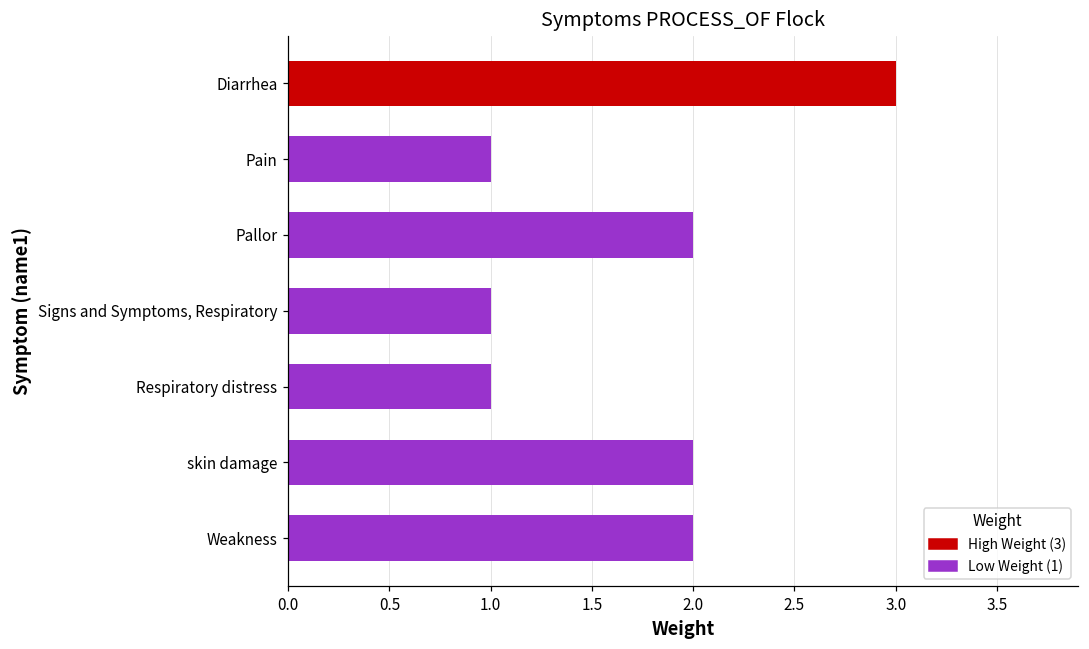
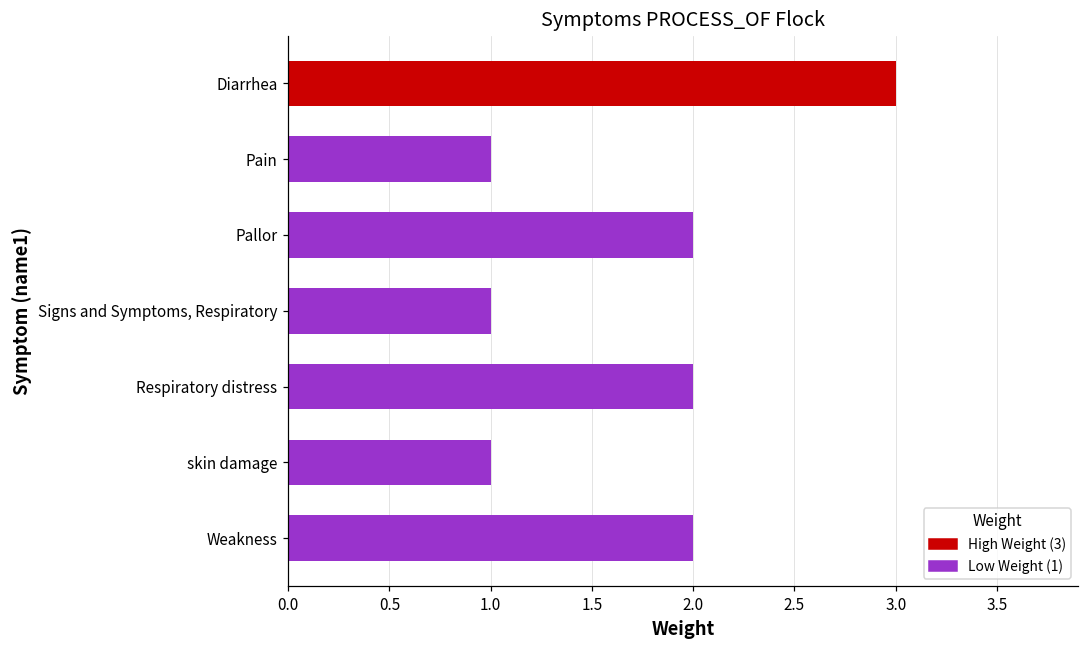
  {
    "Diarrhea": 3,
    "Pain": 1,
    "Pallor": 2,
    "Signs and Symptoms, Respiratory": 1,
-   "Respiratory distress": 1,
-   "skin damage": 2,
+   "Respiratory distress": 2,
+   "skin damage": 1,
    "Weakness": 2
  }
